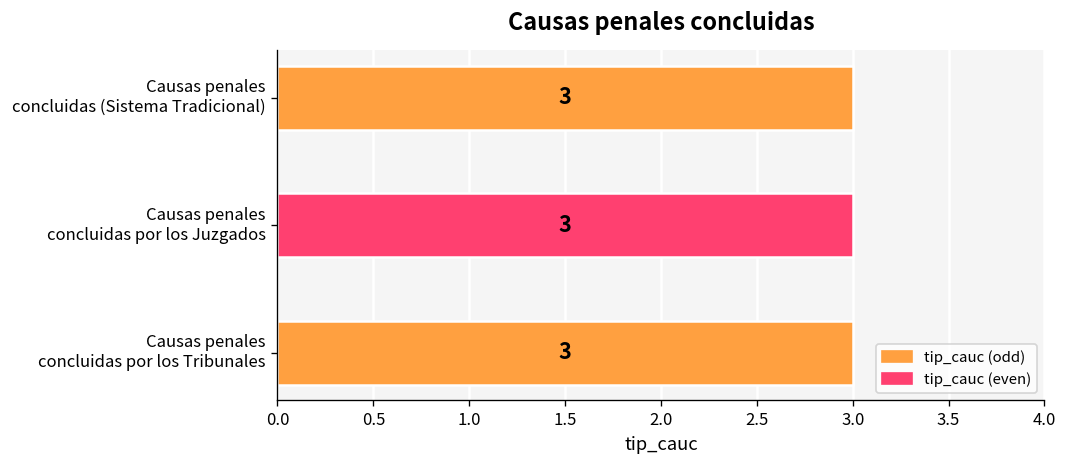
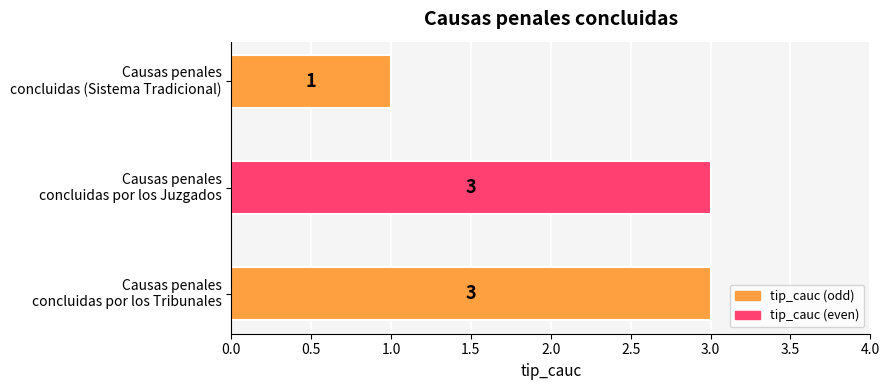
  {
-   "Causas penales concluidas (Sistema Tradicional)": 3,
+   "Causas penales concluidas (Sistema Tradicional)": 1,
    "Causas penales concluidas por los Juzgados": 3,
    "Causas penales concluidas por los Tribunales": 3
  }
